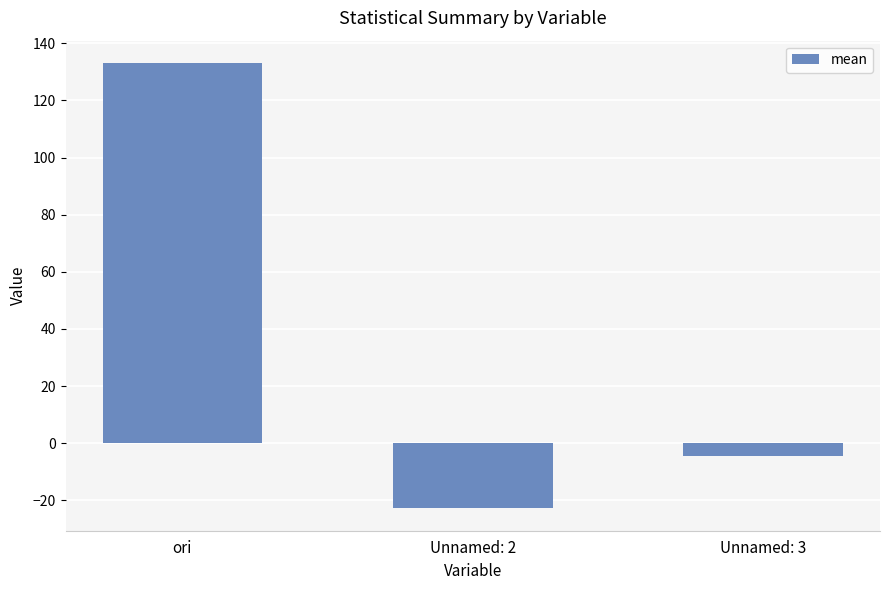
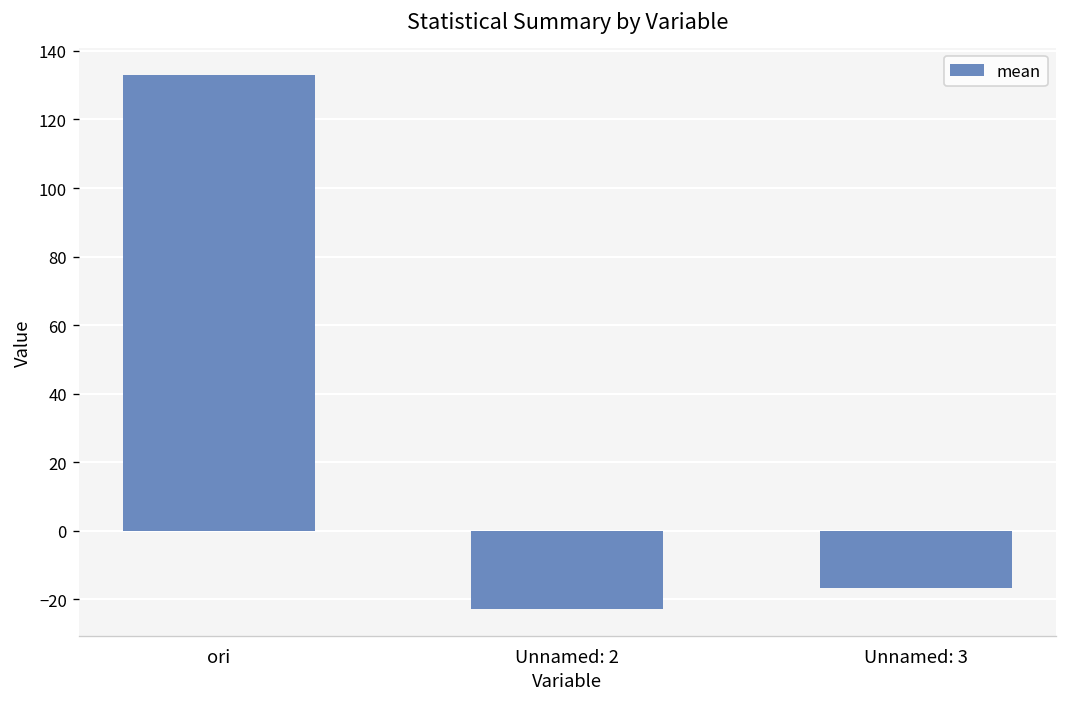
  {
    "ori": 133,
    "Unnamed: 2": -23,
-   "Unnamed: 3": -4
+   "Unnamed: 3": -17
  }
